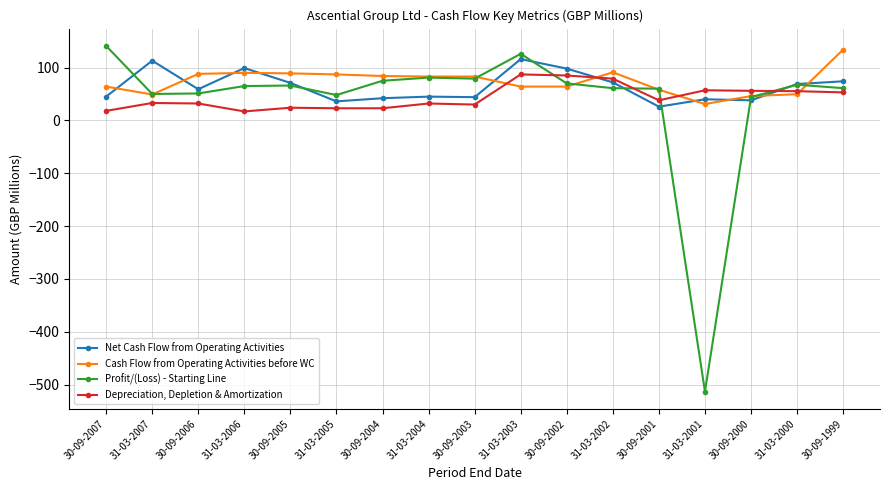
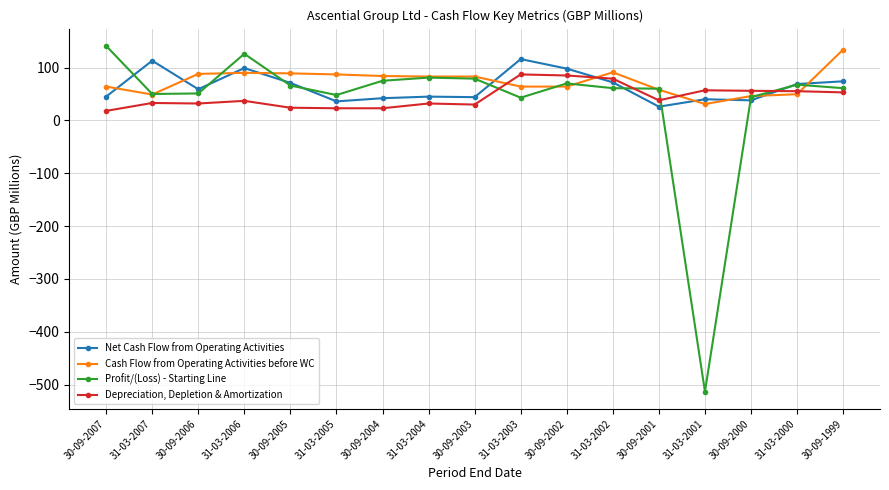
  {
    "Net Cash Flow from Operating Activities": {
      "30-09-2007": 50,
      "31-03-2007": 110,
      "30-09-2006": 60,
      "31-03-2006": 100,
      "30-09-2005": 70,
      "31-03-2005": 40,
      "30-09-2004": 40,
      "31-03-2004": 50,
      "30-09-2003": 40,
      "31-03-2003": 120,
      "30-09-2002": 100,
      "31-03-2002": 70,
      "30-09-2001": 30,
      "31-03-2001": 40,
      "30-09-2000": 40,
      "30-09-1999": 70
    },
    "Cash Flow from Operating Activities before WC": {
      "30-09-2007": 60,
      "30-09-2006": 90,
      "31-03-2006": 90,
      "30-09-2005": 90,
      "31-03-2005": 90,
      "30-09-2004": 80,
      "31-03-2003": 60,
      "30-09-2002": 60,
      "31-03-2002": 90,
      "31-03-2001": 30,
      "31-03-2000": 50,
      "30-09-1999": 130
    },
    "Profit/(Loss) - Starting Line": {
      "30-09-2007": 140,
      "30-09-2006": 50,
-     "31-03-2006": 70,
+     "31-03-2006": 130,
      "30-09-2005": 70,
      "31-03-2005": 50,
      "30-09-2004": 80,
-     "31-03-2003": 130,
+     "31-03-2003": 40,
      "30-09-2002": 70,
      "31-03-2002": 60,
      "31-03-2001": -510,
      "30-09-1999": 60
    },
    "Depreciation, Depletion & Amortization": {
      "30-09-2007": 20,
      "31-03-2007": 30,
      "30-09-2006": 30,
-     "31-03-2006": 20,
+     "31-03-2006": 40,
      "30-09-2005": 20,
      "31-03-2005": 20,
      "30-09-2004": 20,
      "31-03-2004": 30,
      "30-09-2003": 30,
      "31-03-2003": 90,
      "30-09-2002": 90,
      "31-03-2002": 80,
      "30-09-2001": 40,
      "31-03-2001": 60,
      "30-09-2000": 60,
      "31-03-2000": 60,
      "30-09-1999": 50
    }
  }
